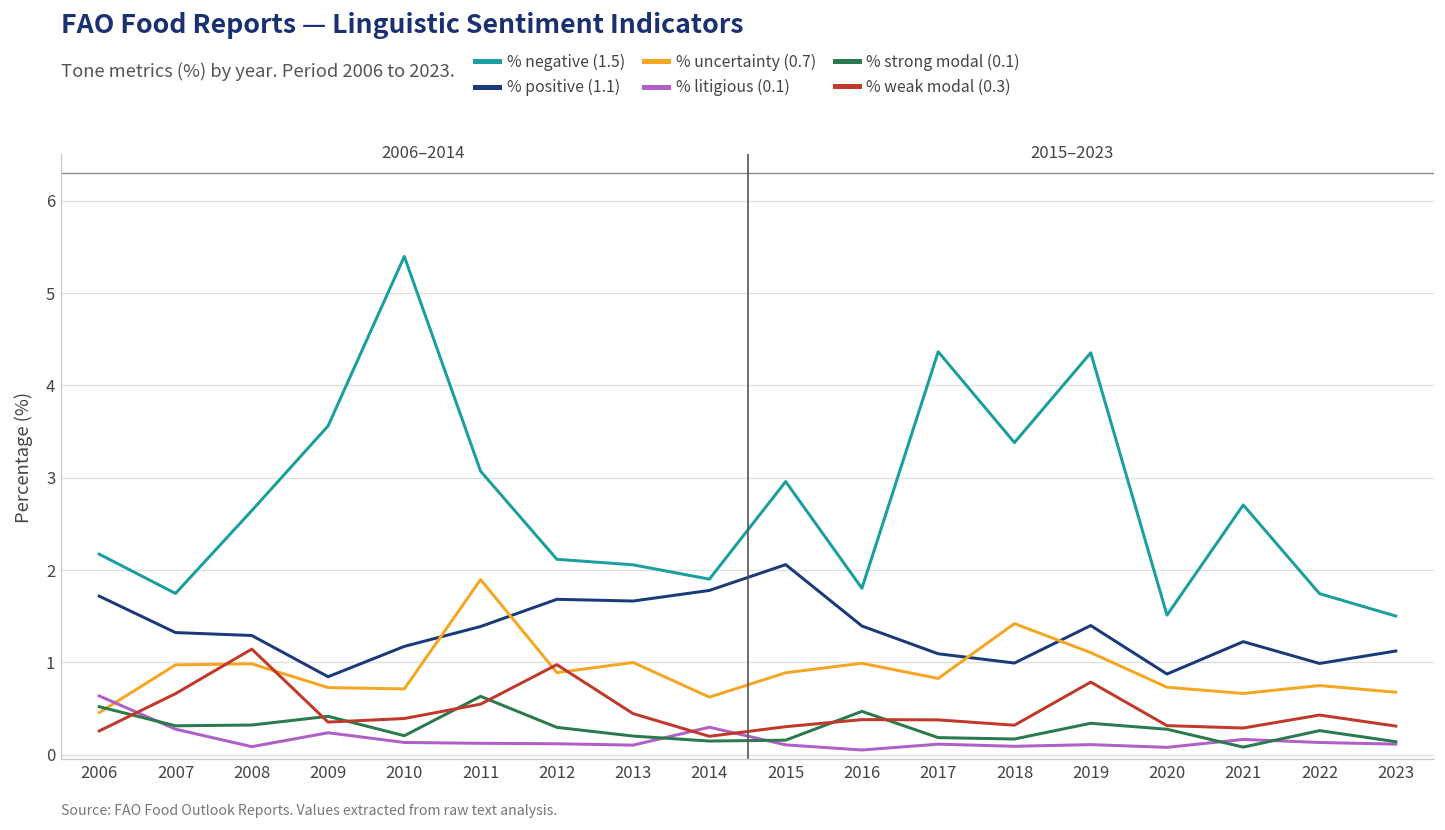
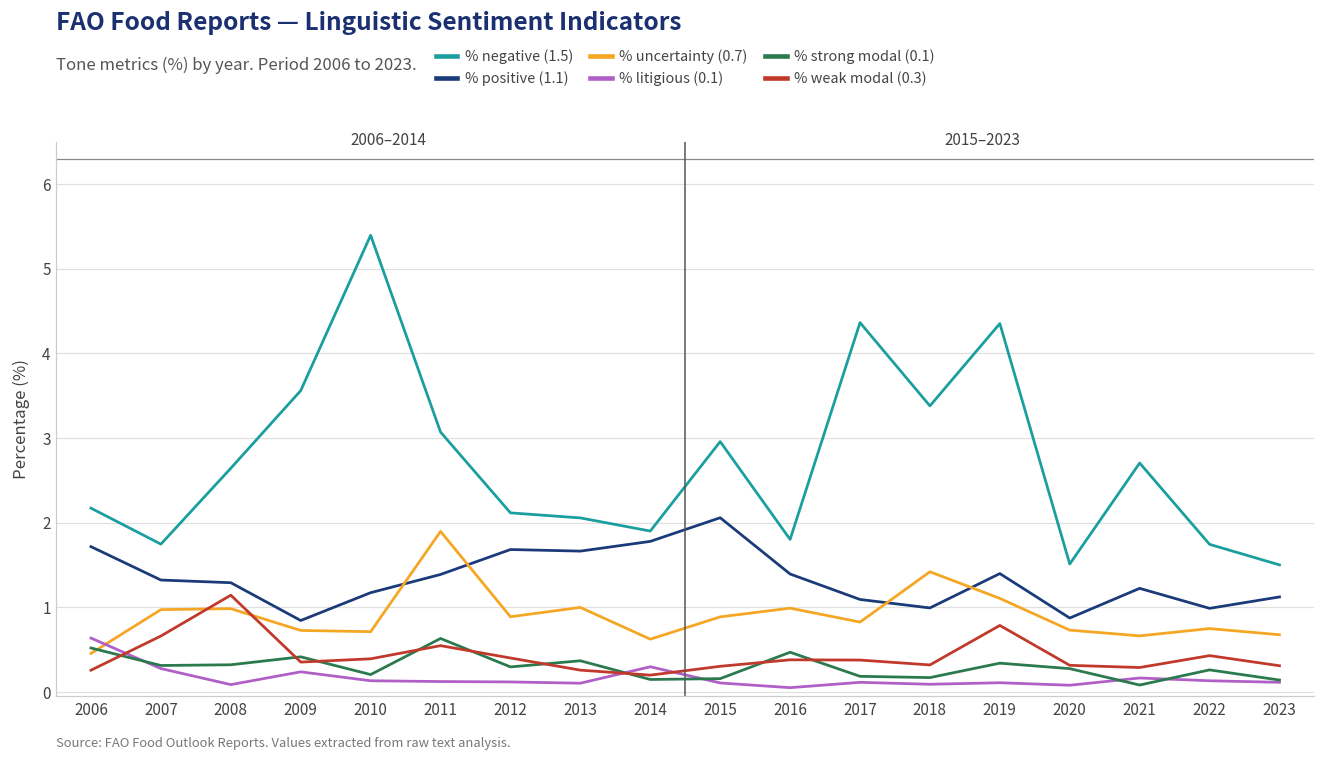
  {
    "% negative (1.5)": {
      "2006": 2.2,
      "2007": 1.7,
      "2008": 2.6,
      "2009": 3.6,
      "2010": 5.4,
      "2011": 3.1,
      "2012": 2.1,
      "2013": 2.1,
      "2014": 1.9,
      "2015": 3.0,
      "2016": 1.8,
      "2017": 4.4,
      "2018": 3.4,
      "2019": 4.4,
      "2020": 1.5,
      "2021": 2.7,
      "2022": 1.7,
      "2023": 1.5
    },
    "% positive (1.1)": {
      "2006": 1.7,
      "2007": 1.3,
      "2008": 1.3,
      "2009": 0.8,
      "2010": 1.2,
      "2011": 1.4,
      "2012": 1.7,
      "2013": 1.7,
      "2014": 1.8,
      "2015": 2.1,
      "2016": 1.4,
      "2017": 1.1,
      "2018": 1.0,
      "2019": 1.4,
      "2020": 0.9,
      "2021": 1.2,
      "2022": 1.0,
      "2023": 1.1
    },
    "% uncertainty (0.7)": {
      "2006": 0.5,
      "2007": 1.0,
      "2008": 1.0,
      "2009": 0.7,
      "2010": 0.7,
      "2011": 1.9,
      "2012": 0.9,
      "2013": 1.0,
      "2014": 0.6,
      "2015": 0.9,
      "2016": 1.0,
      "2017": 0.8,
      "2018": 1.4,
      "2019": 1.1,
      "2020": 0.7,
      "2021": 0.7,
      "2022": 0.7,
      "2023": 0.7
    },
    "% litigious (0.1)": {
      "2006": 0.6,
      "2007": 0.3,
      "2008": 0.1,
      "2009": 0.2,
      "2010": 0.1,
      "2011": 0.1,
      "2012": 0.1,
      "2013": 0.1,
      "2014": 0.3,
      "2015": 0.1,
      "2016": 0.0,
      "2017": 0.1,
      "2018": 0.1,
      "2019": 0.1,
      "2020": 0.1,
      "2021": 0.2,
      "2022": 0.1
    },
    "% strong modal (0.1)": {
      "2006": 0.5,
      "2007": 0.3,
      "2008": 0.3,
      "2009": 0.4,
      "2010": 0.2,
      "2011": 0.6,
      "2012": 0.3,
-     "2013": 0.2,
+     "2013": 0.4,
      "2014": 0.1,
      "2015": 0.2,
      "2016": 0.5,
      "2017": 0.2,
      "2018": 0.2,
      "2019": 0.3,
      "2020": 0.3,
      "2021": 0.1,
      "2022": 0.3
    },
    "% weak modal (0.3)": {
      "2006": 0.3,
      "2007": 0.7,
      "2008": 1.1,
      "2009": 0.4,
      "2010": 0.4,
      "2011": 0.5,
-     "2012": 1.0,
-     "2013": 0.4,
+     "2012": 0.4,
+     "2013": 0.3,
      "2014": 0.2,
      "2015": 0.3,
      "2016": 0.4,
      "2017": 0.4,
      "2018": 0.3,
      "2019": 0.8,
      "2020": 0.3,
      "2021": 0.3,
      "2022": 0.4,
      "2023": 0.3
    }
  }
